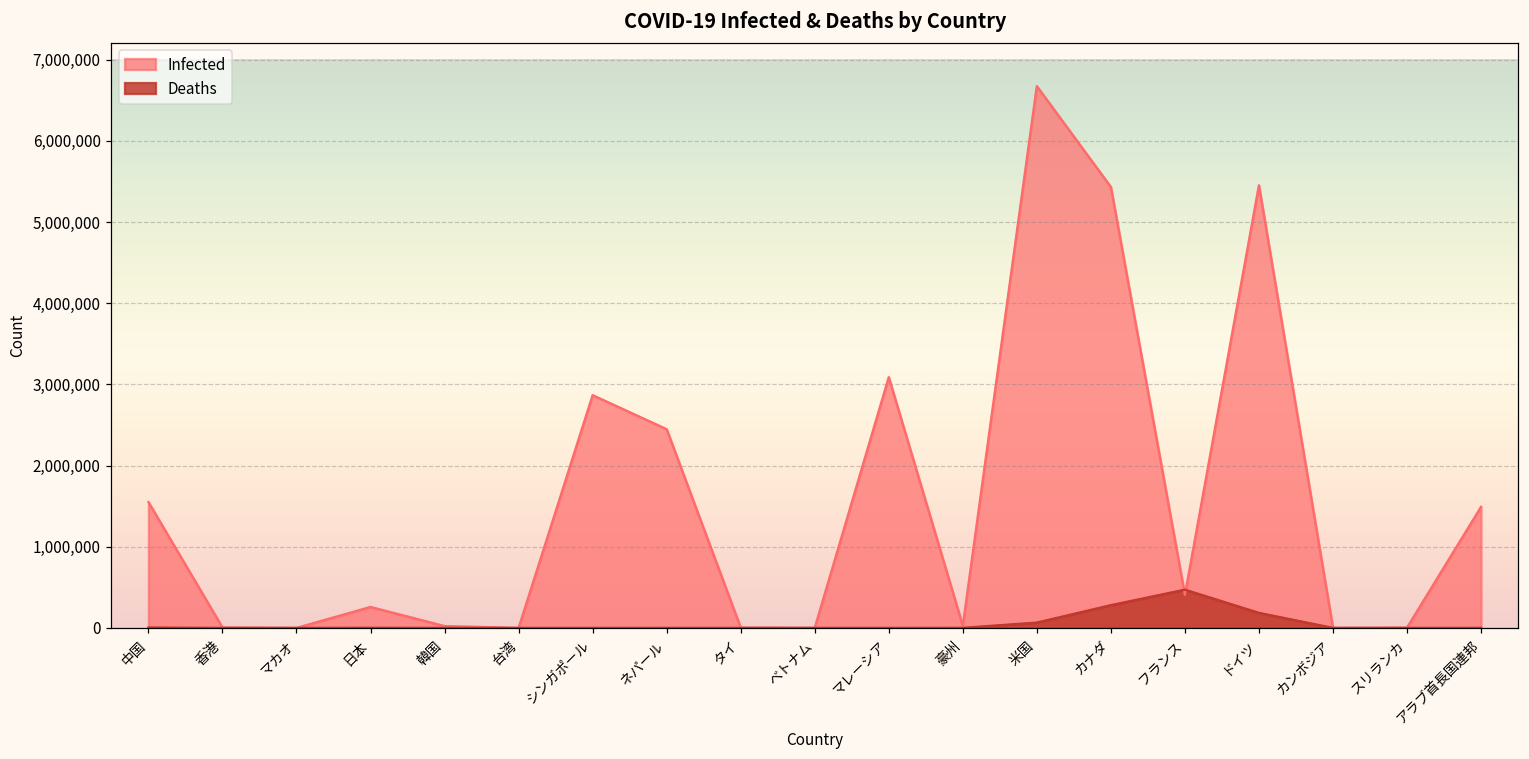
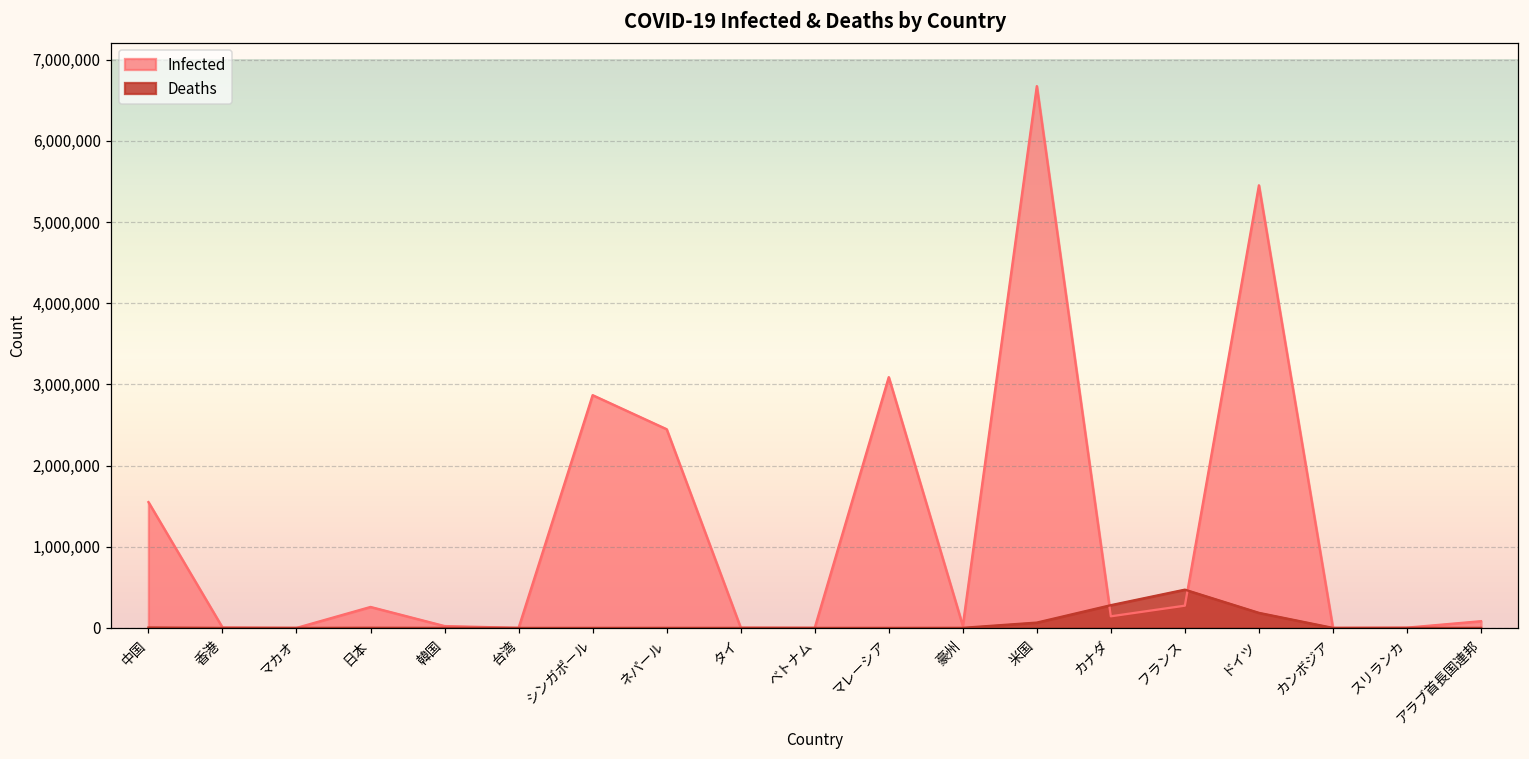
  {
    "Infected": {
      "中国": "1,500,000",
      "日本": "300,000",
      "シンガポール": "2,900,000",
      "ネパール": "2,400,000",
      "マレーシア": "3,100,000",
      "米国": "6,700,000",
-     "カナダ": "5,400,000",
-     "フランス": "400,000",
+     "カナダ": "100,000",
+     "フランス": "300,000",
      "ドイツ": "5,500,000",
-     "アラブ首長国連邦": "1,500,000"
+     "アラブ首長国連邦": "100,000"
    },
    "Deaths": {
      "中国": "0",
      "日本": "0",
      "シンガポール": "0",
      "ネパール": "0",
      "マレーシア": "0",
      "米国": "100,000",
      "カナダ": "300,000",
      "フランス": "500,000",
      "ドイツ": "200,000",
      "アラブ首長国連邦": "0"
    }
  }
